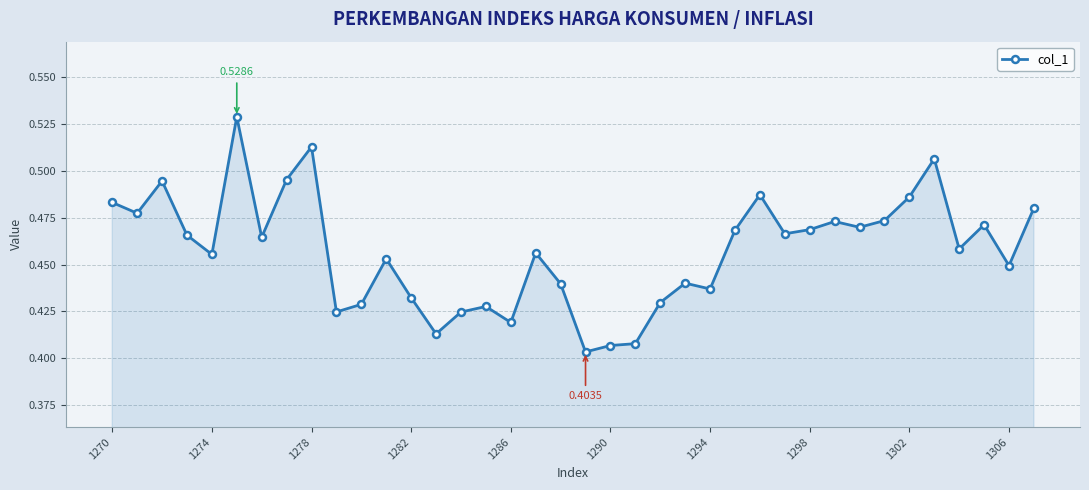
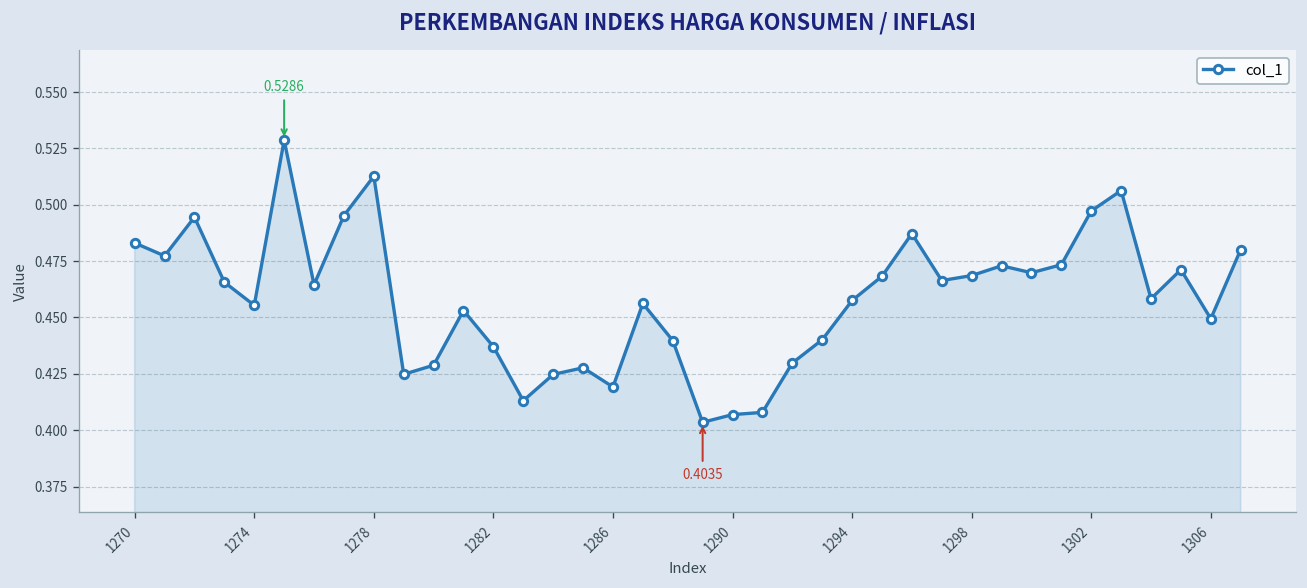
  {
    "1270": 0.483,
    "1274": 0.455,
    "1278": 0.513,
-   "1282": 0.432,
+   "1282": 0.437,
    "1286": 0.419,
    "1290": 0.407,
-   "1294": 0.437,
+   "1294": 0.458,
    "1298": 0.469,
-   "1302": 0.486,
+   "1302": 0.497,
    "1306": 0.449
  }
